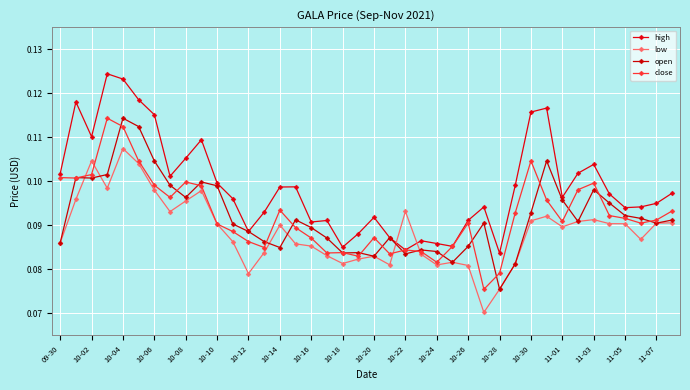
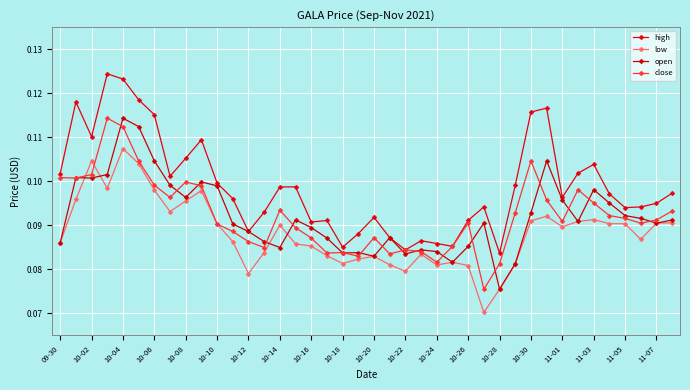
  {
    "low": {
      "10-02": 0.105,
      "10-04": 0.107,
      "10-06": 0.098,
      "10-08": 0.095,
      "10-12": 0.079,
      "10-14": 0.090,
      "10-16": 0.085,
      "10-18": 0.081,
-     "10-22": 0.093,
+     "10-22": 0.080,
      "10-24": 0.081,
      "10-26": 0.081,
      "10-30": 0.091,
      "11-01": 0.090,
      "11-03": 0.091,
      "11-05": 0.090
    },
    "close": {
      "09-30": 0.101,
      "10-02": 0.102,
      "10-04": 0.112,
      "10-06": 0.099,
      "10-08": 0.100,
      "10-12": 0.086,
      "10-14": 0.093,
      "10-16": 0.087,
      "10-20": 0.087,
      "10-24": 0.082,
      "10-26": 0.090,
-     "10-28": 0.079,
+     "10-28": 0.081,
      "10-30": 0.105,
      "11-01": 0.091,
-     "11-03": 0.100,
+     "11-03": 0.095,
      "11-05": 0.092,
      "11-07": 0.091
    }
  }
